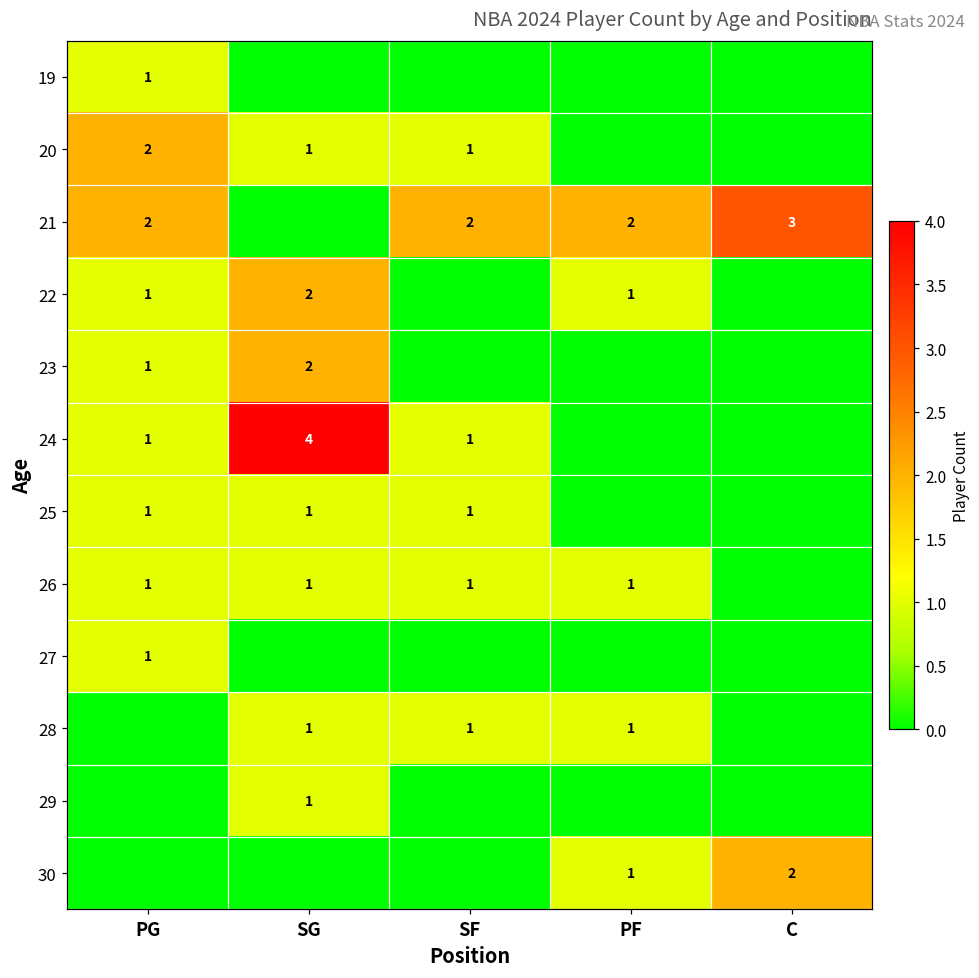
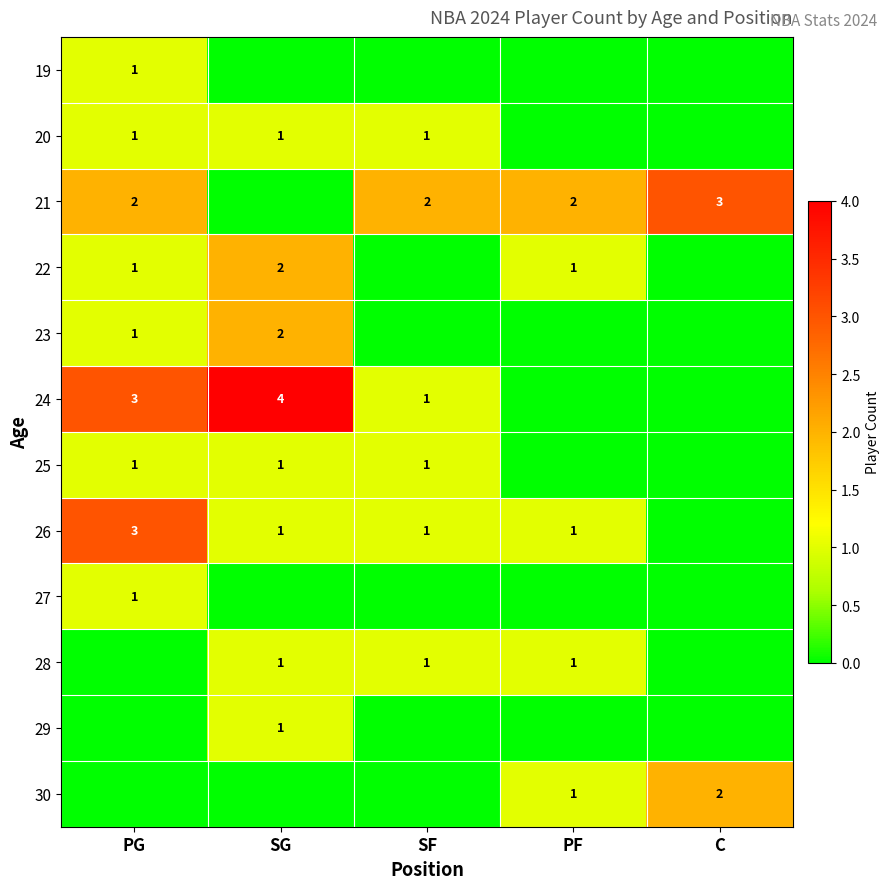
  {
    "19": {
      "PG": 1
    },
    "20": {
-     "PG": 2,
+     "PG": 1,
      "SG": 1,
      "SF": 1
    },
    "21": {
      "PG": 2,
      "SF": 2,
      "PF": 2,
      "C": 3
    },
    "22": {
      "PG": 1,
      "SG": 2,
      "PF": 1
    },
    "23": {
      "PG": 1,
      "SG": 2
    },
    "24": {
-     "PG": 1,
+     "PG": 3,
      "SG": 4,
      "SF": 1
    },
    "25": {
      "PG": 1,
      "SG": 1,
      "SF": 1
    },
    "26": {
-     "PG": 1,
+     "PG": 3,
      "SG": 1,
      "SF": 1,
      "PF": 1
    },
    "27": {
      "PG": 1
    },
    "28": {
      "SG": 1,
      "SF": 1,
      "PF": 1
    },
    "29": {
      "SG": 1
    },
    "30": {
      "PF": 1,
      "C": 2
    }
  }
